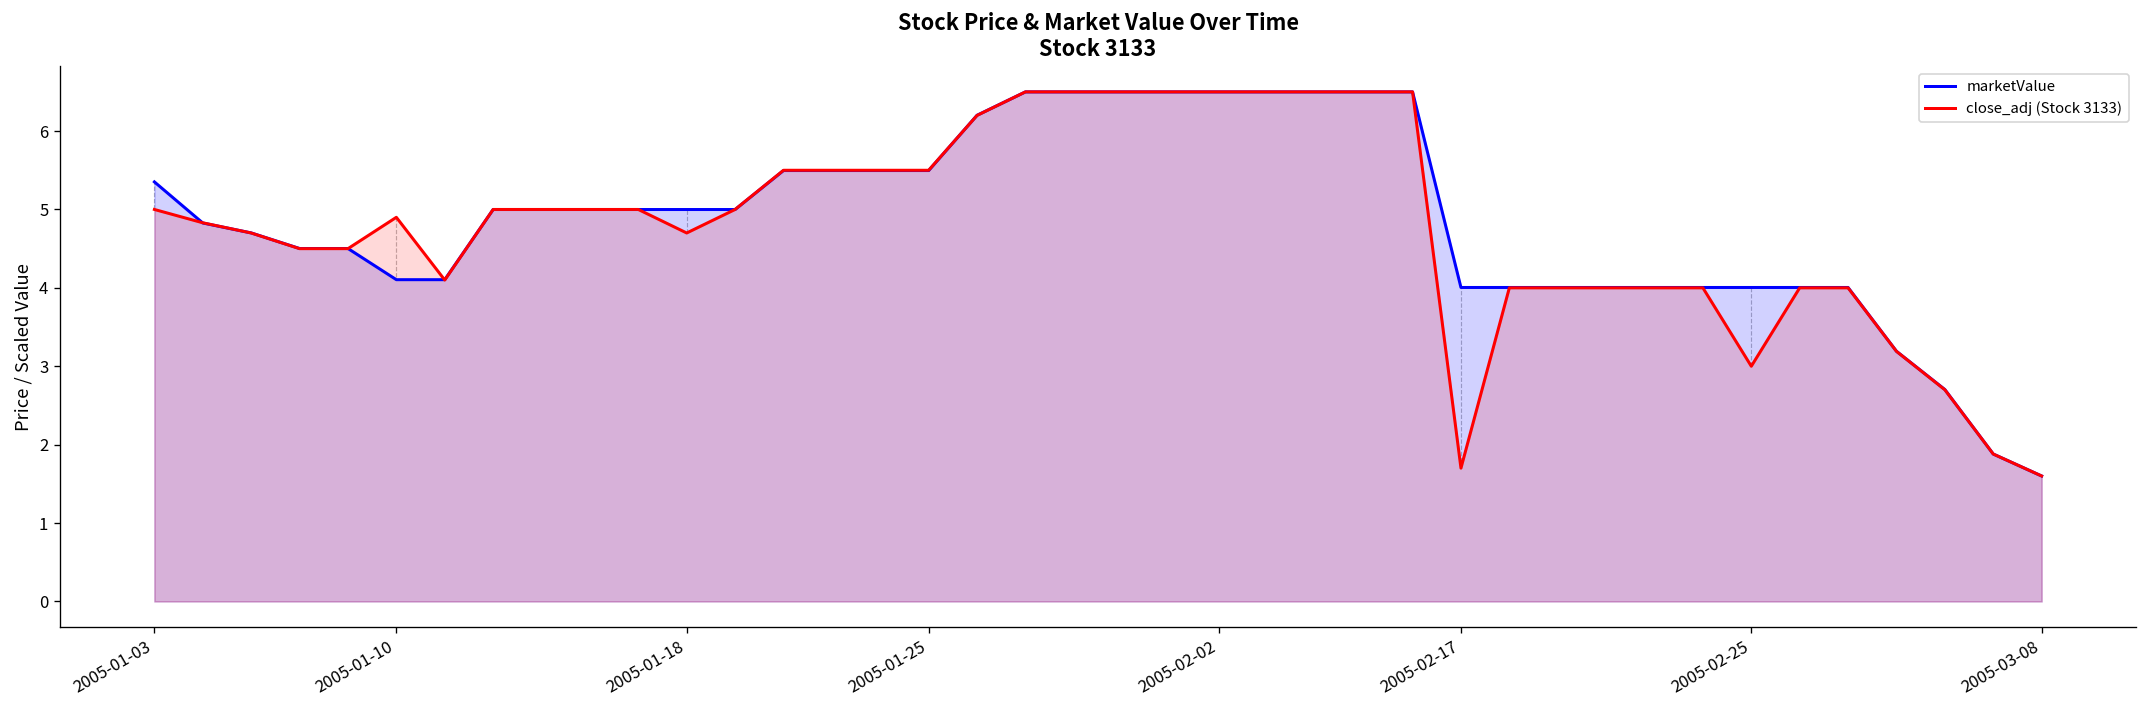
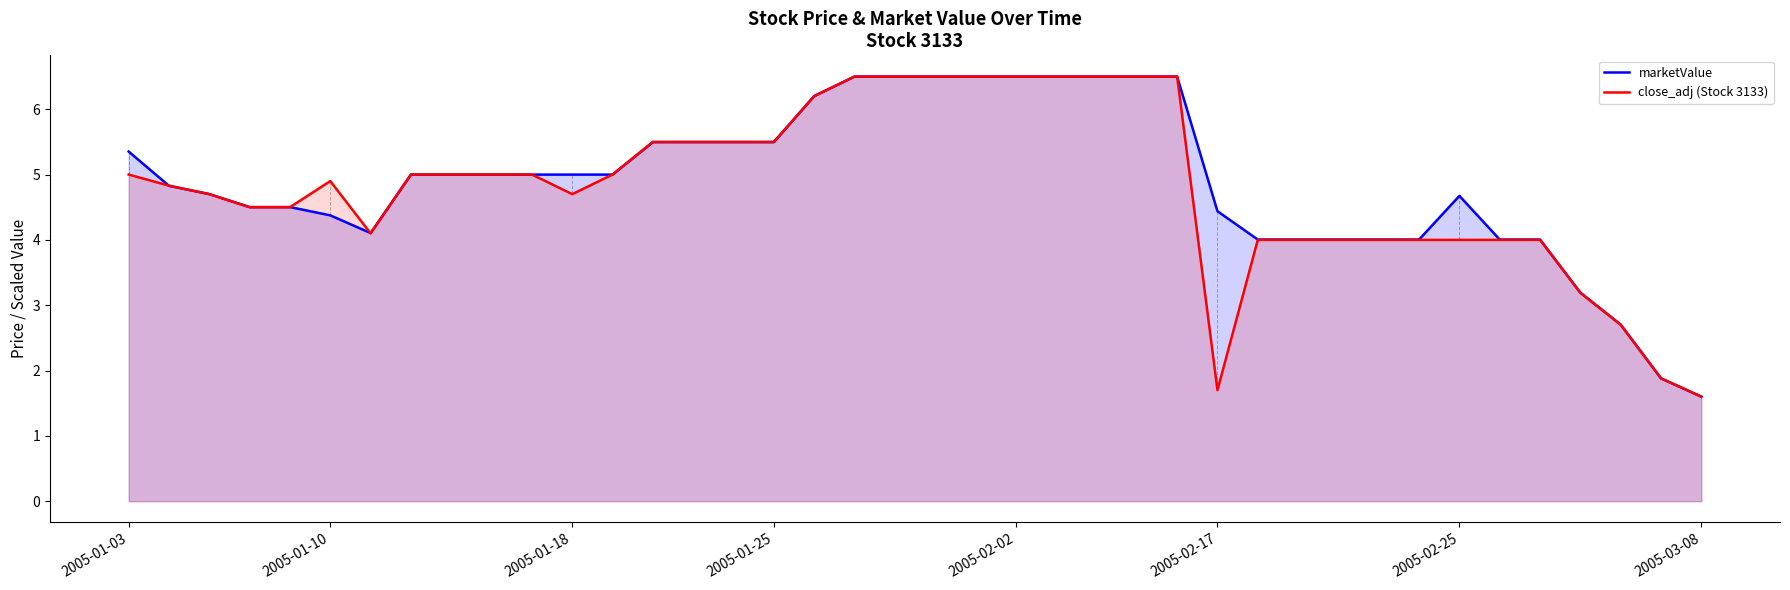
  {
    "marketValue": {
-     "2005-01-10": 4.1,
-     "2005-02-17": 4.0,
-     "2005-02-25": 4.0
+     "2005-01-10": 4.4,
+     "2005-02-17": 4.4,
+     "2005-02-25": 4.7
    },
    "close_adj (Stock 3133)": {
-     "2005-02-25": 3
+     "2005-02-25": 4
    }
  }
